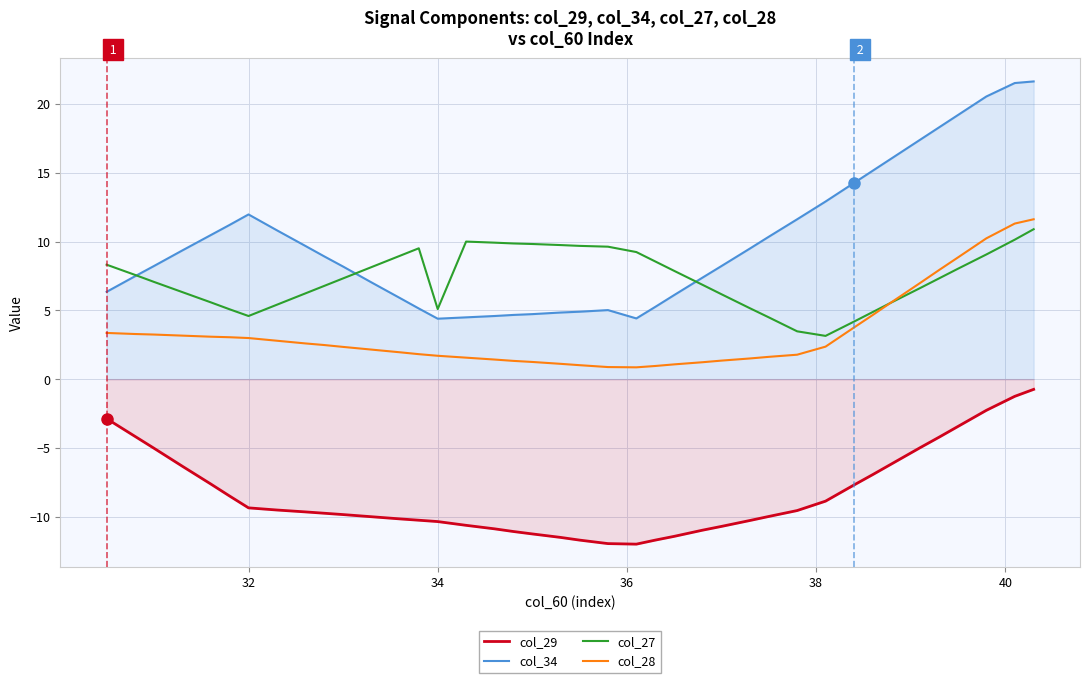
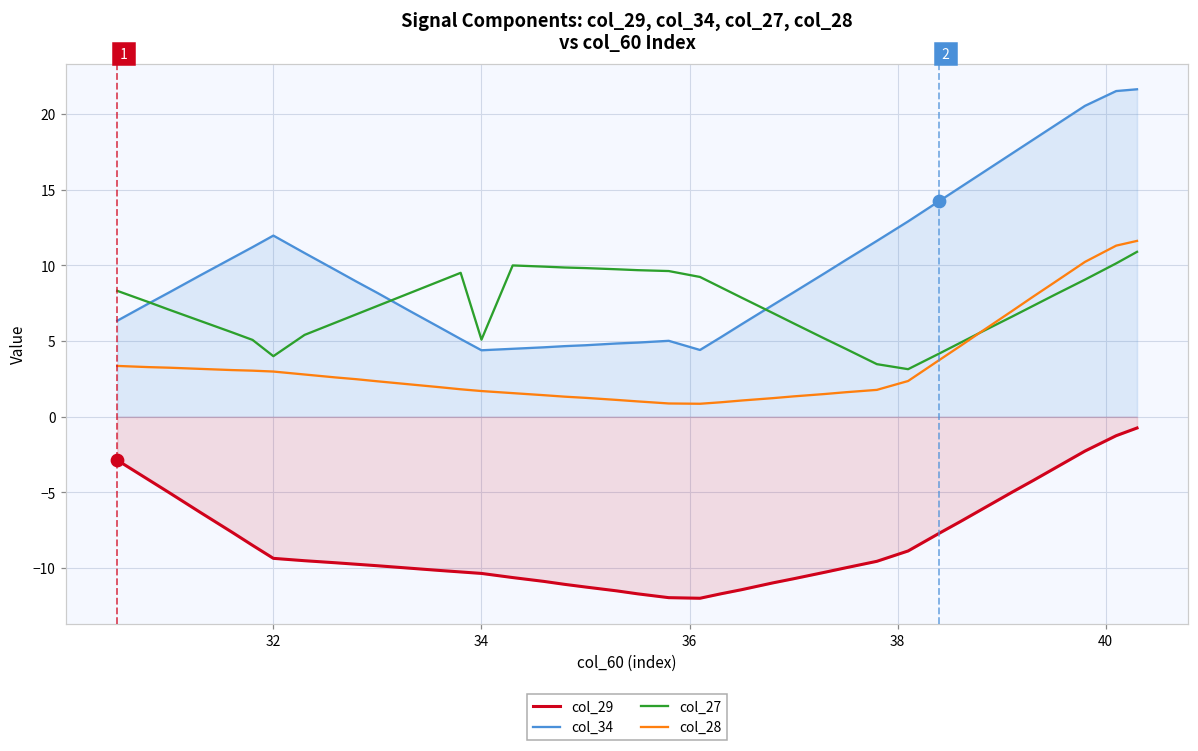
  {
    "col_27": {
-     "32": 4.6,
+     "32": 4.0,
      "34": 5.1
    },
    "col_28": {
      "32": 3.0,
      "34": 1.7
    }
  }
